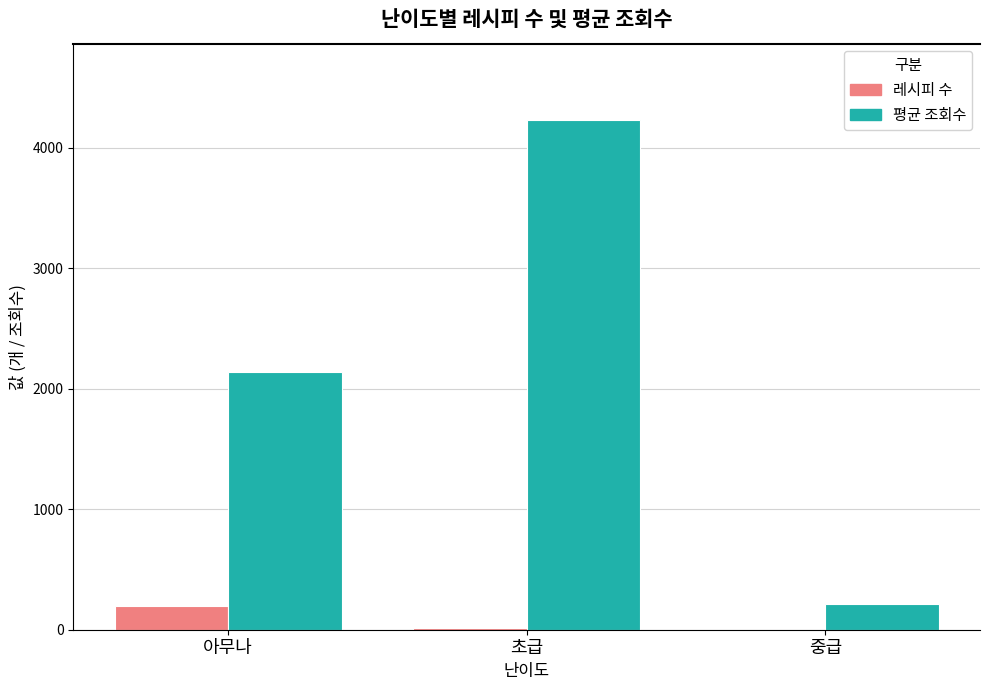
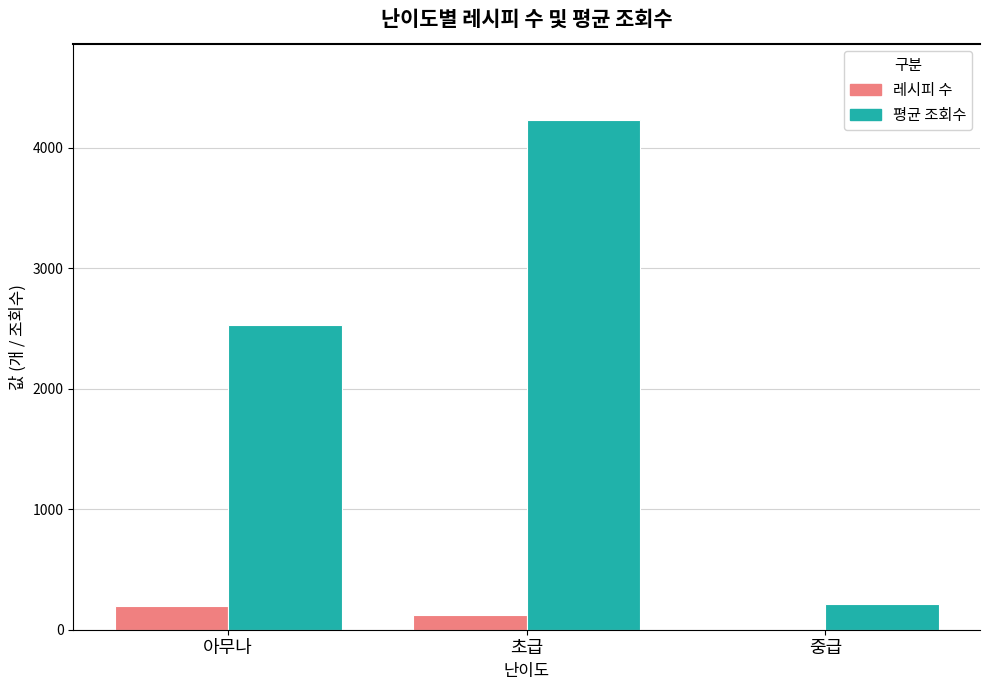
  {
    "레시피 수": {
      "아무나": 200,
-     "초급": 10
+     "초급": 120
    },
    "평균 조회수": {
-     "아무나": 2140,
+     "아무나": 2530,
      "초급": 4230,
      "중급": 210
    }
  }
